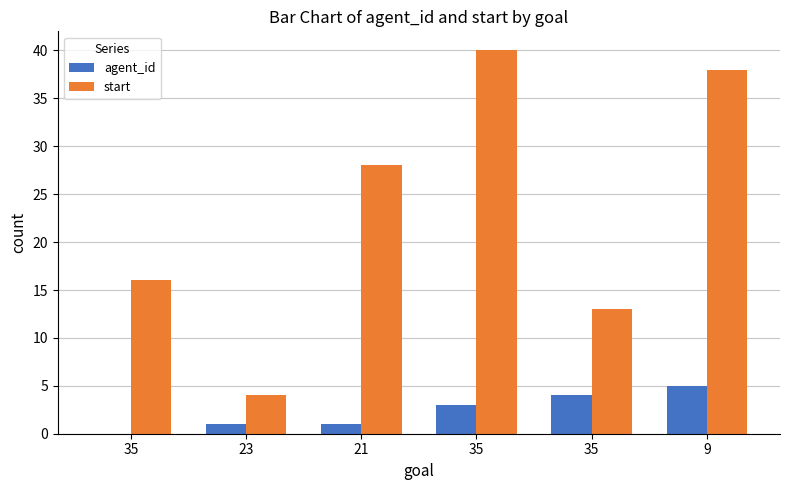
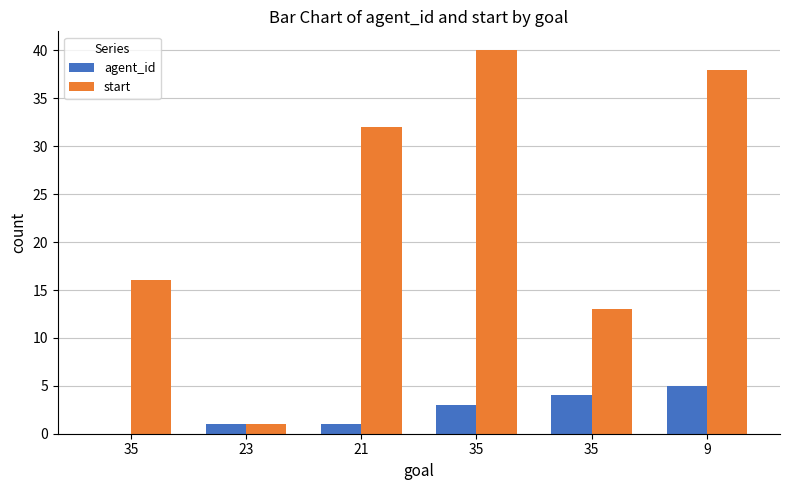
  {
    "agent_id": {
      "23": 1,
      "21": 1,
      "9": 5
    },
    "start": {
-     "23": 4,
-     "21": 28,
+     "23": 1,
+     "21": 32,
      "9": 38
    }
  }
